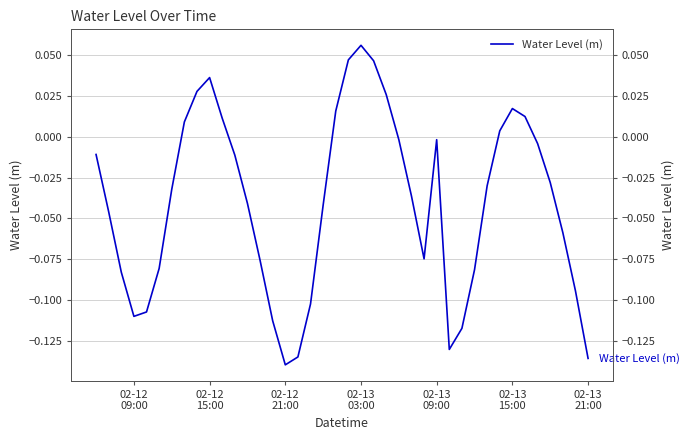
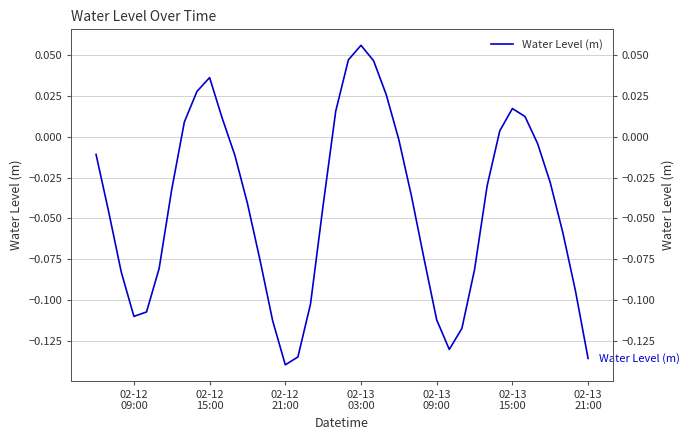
  {
    "02-12 09:00": -0.110,
    "02-12 15:00": 0.036,
    "02-12 21:00": -0.140,
    "02-13 03:00": 0.056,
-   "02-13 09:00": -0.002,
+   "02-13 09:00": -0.112,
    "02-13 15:00": 0.017,
    "02-13 21:00": -0.136
  }
